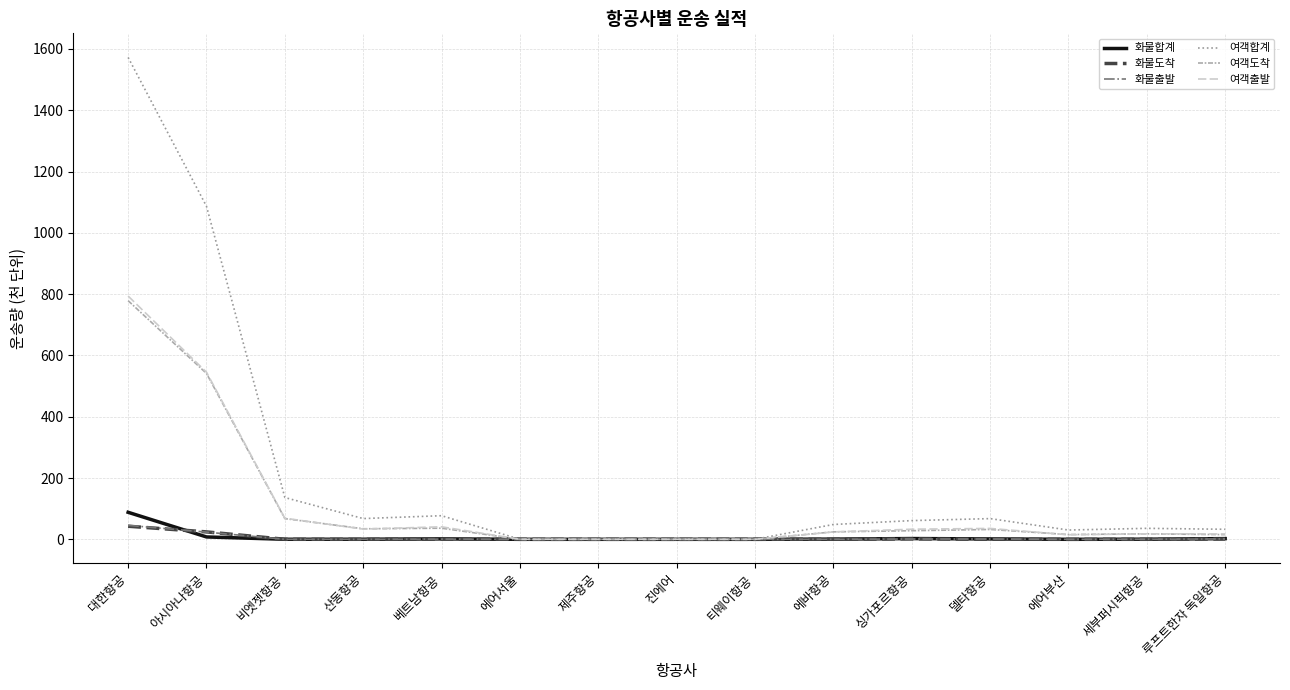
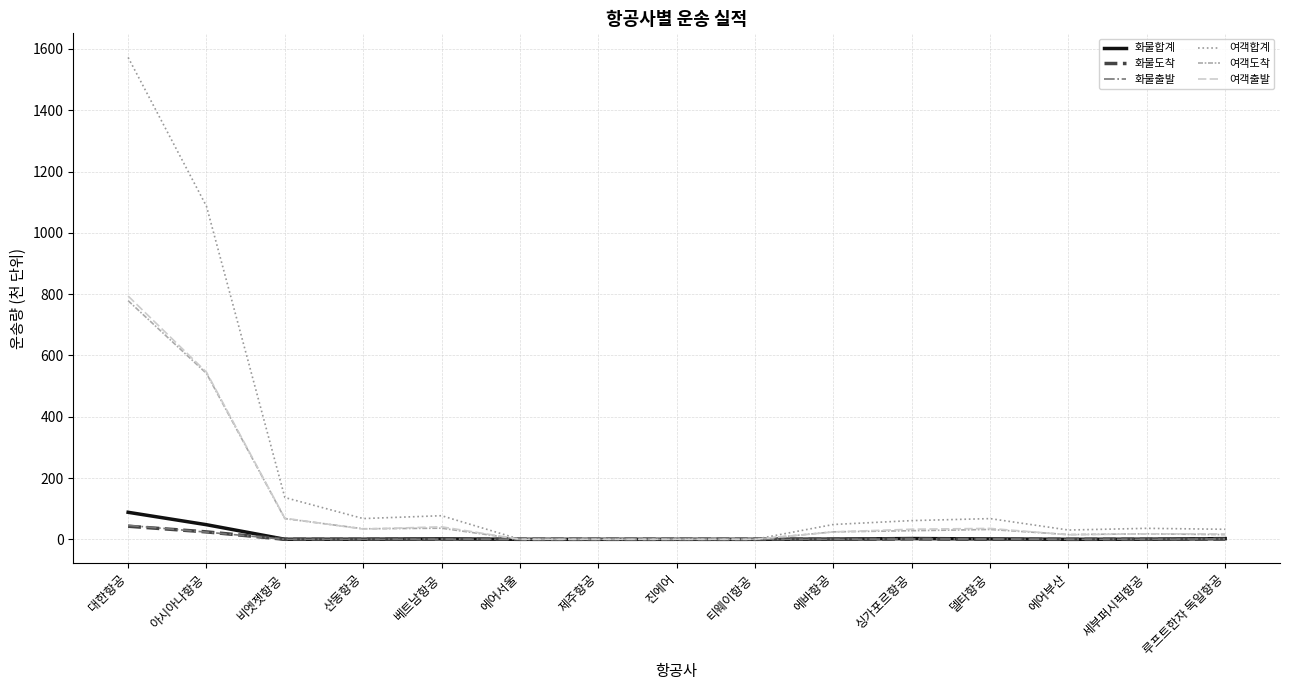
  {
    "화물합계": {
      "대한항공": 90,
-     "아시아나항공": 10
+     "아시아나항공": 50
    }
  }
